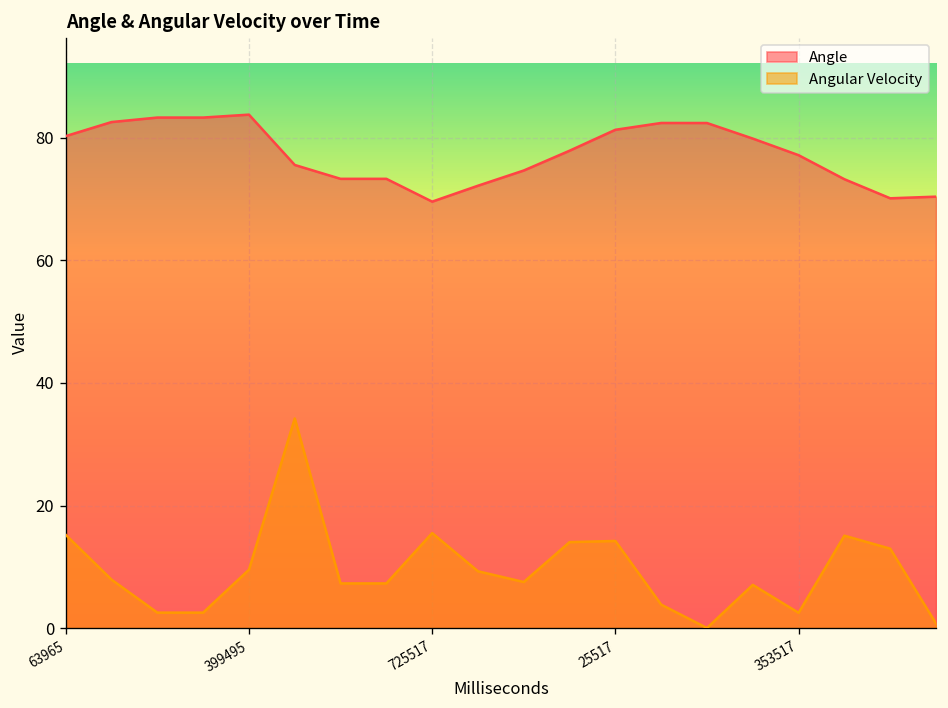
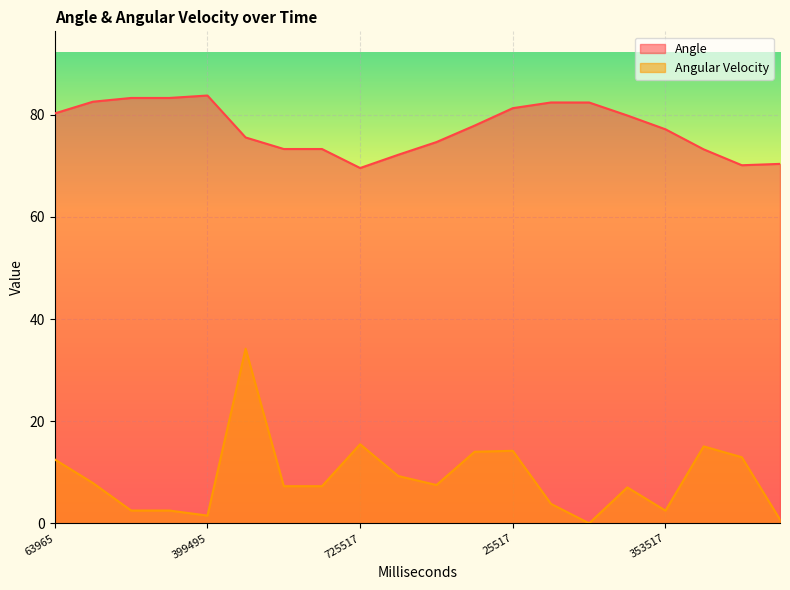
  {
    "Angle": {
      "63965": 80,
      "399495": 84,
      "725517": 70,
      "25517": 81,
      "353517": 77
    },
    "Angular Velocity": {
-     "63965": 15,
-     "399495": 10,
+     "63965": 13,
+     "399495": 2,
      "725517": 16,
      "25517": 14,
      "353517": 3
    }
  }
